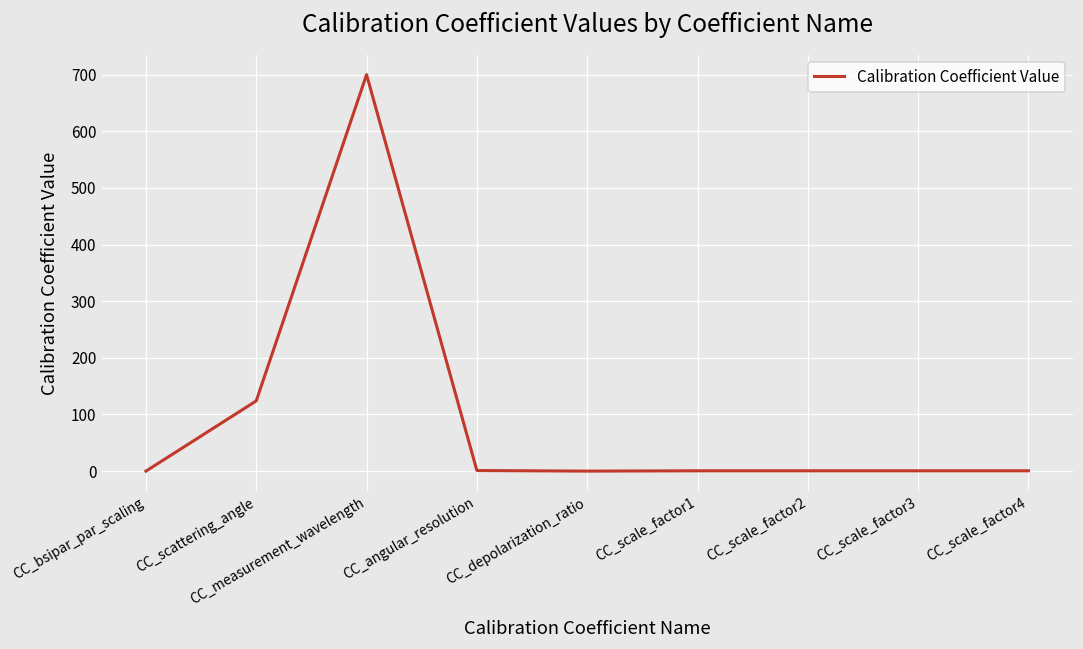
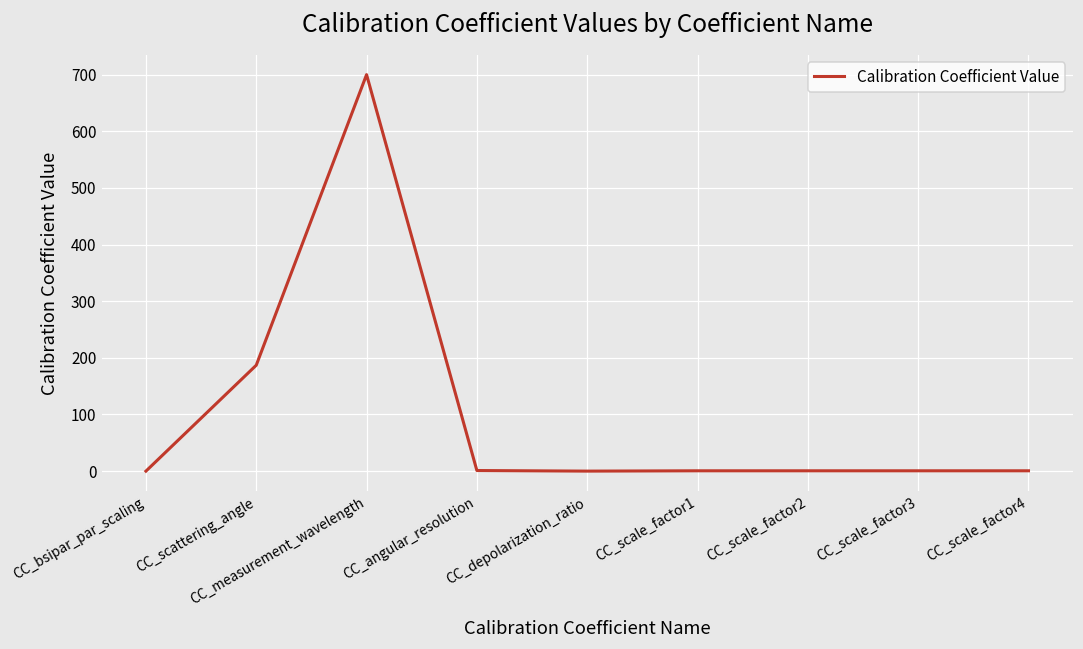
  {
    "CC_bsipar_par_scaling": 0,
-   "CC_scattering_angle": 120,
+   "CC_scattering_angle": 190,
    "CC_measurement_wavelength": 700,
    "CC_angular_resolution": 0,
    "CC_depolarization_ratio": 0,
    "CC_scale_factor1": 0,
    "CC_scale_factor2": 0,
    "CC_scale_factor3": 0,
    "CC_scale_factor4": 0
  }
